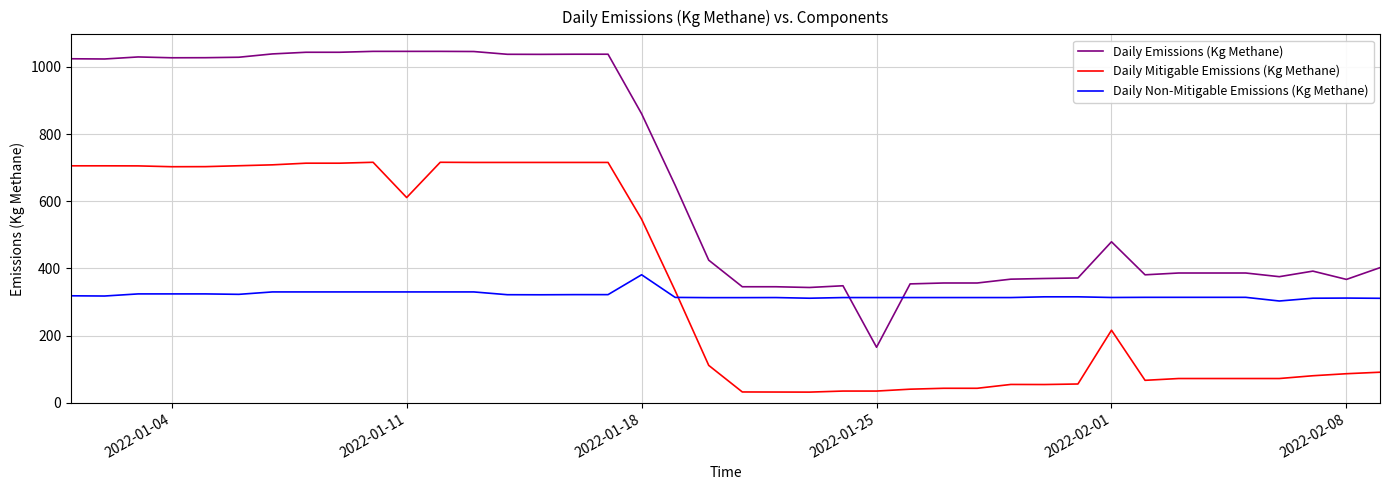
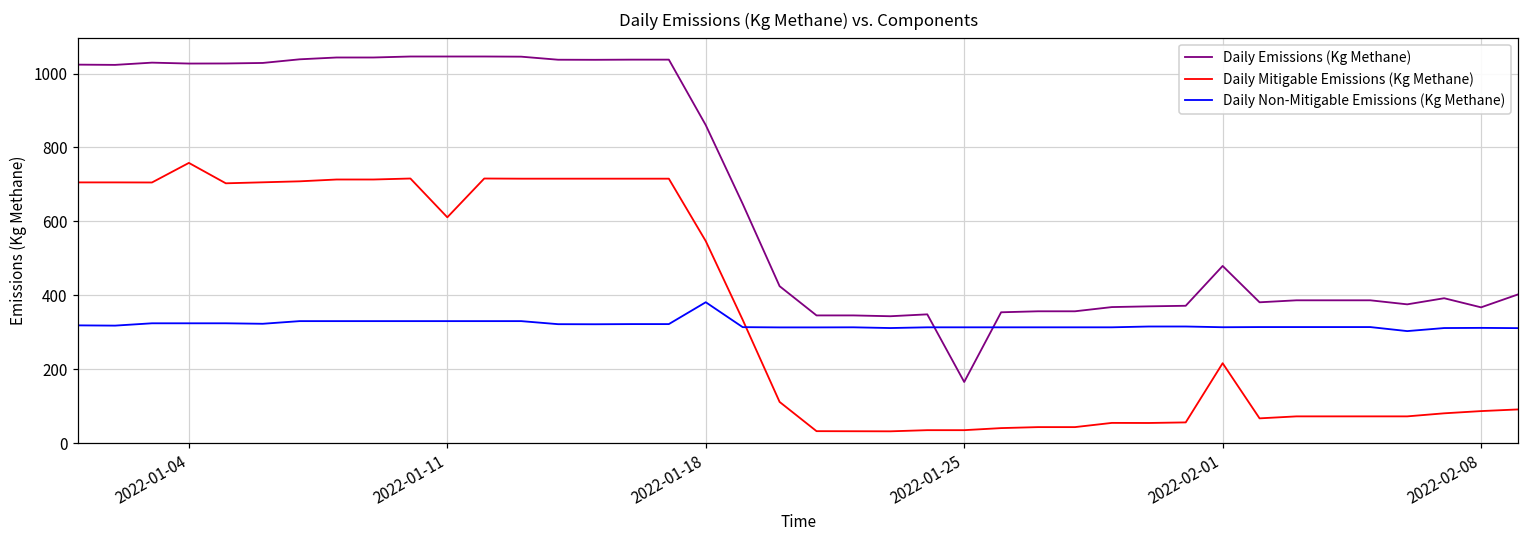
  {
    "Daily Emissions (Kg Methane)": {
      "2022-01-04": 1030,
      "2022-01-11": 1050,
      "2022-01-18": 860,
      "2022-01-25": 170,
      "2022-02-01": 480,
      "2022-02-08": 370
    },
    "Daily Mitigable Emissions (Kg Methane)": {
-     "2022-01-04": 700,
+     "2022-01-04": 760,
      "2022-01-11": 610,
      "2022-01-18": 550,
      "2022-01-25": 40,
      "2022-02-01": 220,
      "2022-02-08": 90
    },
    "Daily Non-Mitigable Emissions (Kg Methane)": {
      "2022-01-04": 320,
      "2022-01-11": 330,
      "2022-01-18": 380,
      "2022-01-25": 310,
      "2022-02-01": 310,
      "2022-02-08": 310
    }
  }
